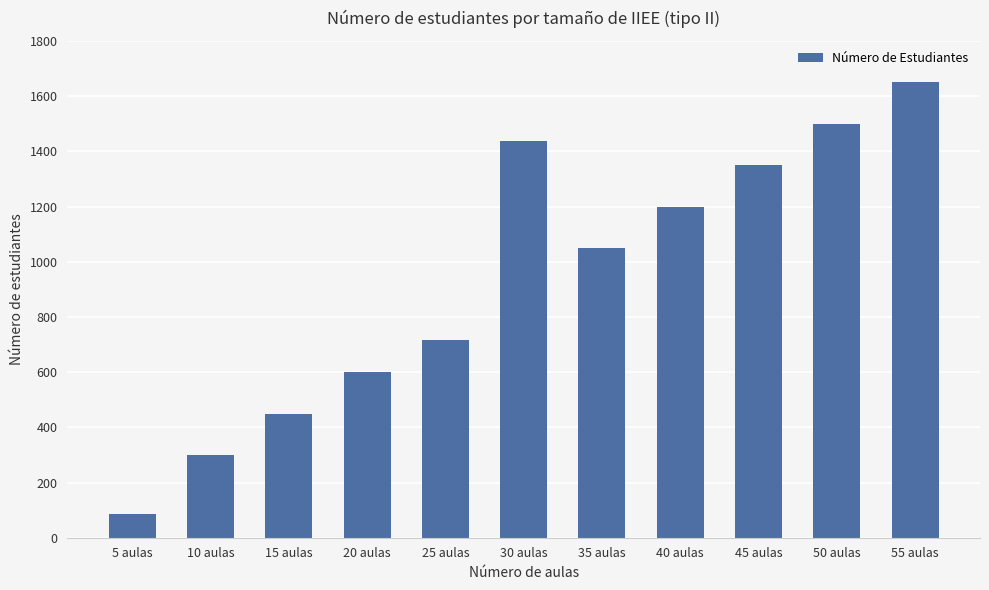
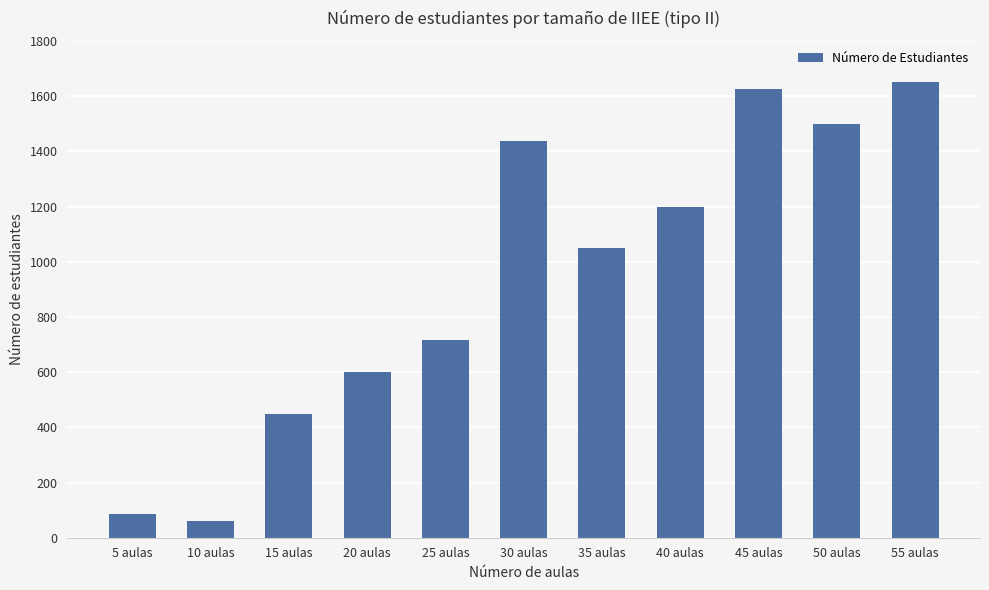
  {
    "5 aulas": 90,
-   "10 aulas": 300,
+   "10 aulas": 60,
    "15 aulas": 450,
    "20 aulas": 600,
    "25 aulas": 720,
    "30 aulas": 1440,
    "35 aulas": 1050,
    "40 aulas": 1200,
-   "45 aulas": 1350,
+   "45 aulas": 1630,
    "50 aulas": 1500,
    "55 aulas": 1650
  }
